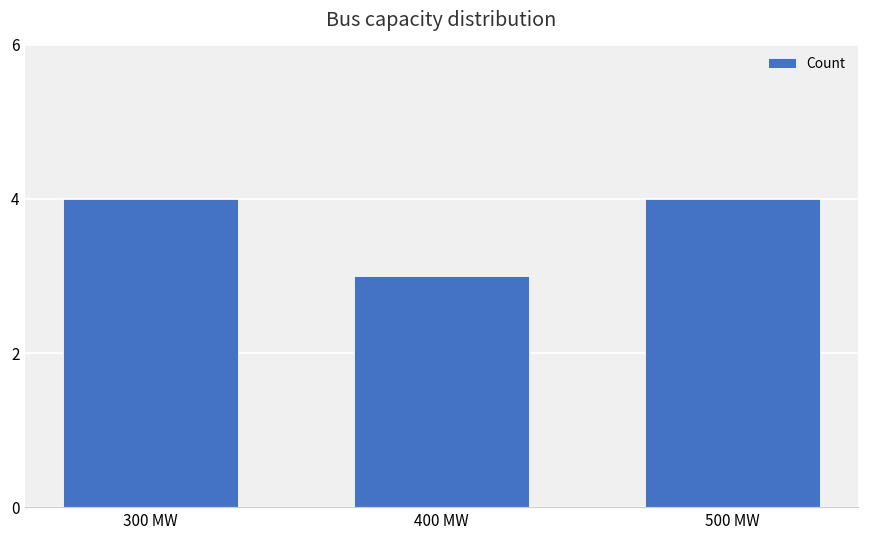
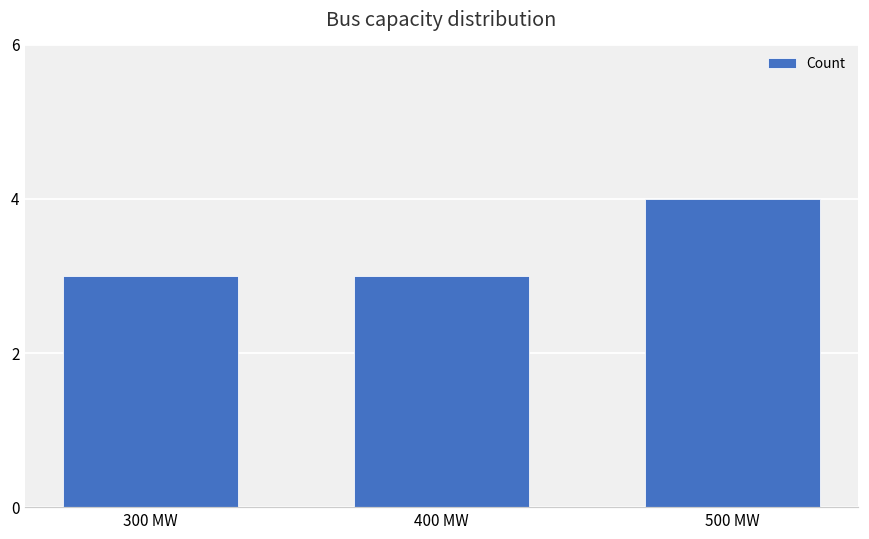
  {
-   "300 MW": 4,
+   "300 MW": 3,
    "400 MW": 3,
    "500 MW": 4
  }
